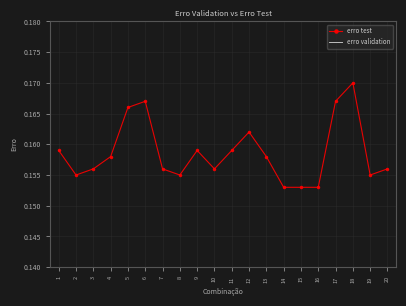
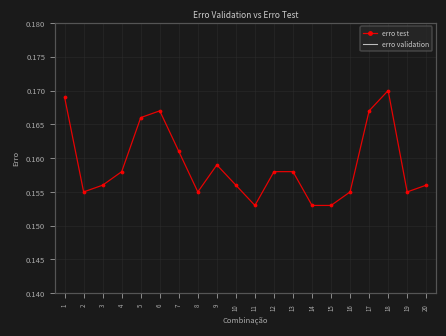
  {
    "erro test": {
-     "1": 0.159,
+     "1": 0.169,
      "2": 0.155,
      "3": 0.156,
      "4": 0.158,
      "5": 0.166,
      "6": 0.167,
-     "7": 0.156,
+     "7": 0.161,
      "8": 0.155,
      "9": 0.159,
      "10": 0.156,
-     "11": 0.159,
-     "12": 0.162,
+     "11": 0.153,
+     "12": 0.158,
      "13": 0.158,
      "14": 0.153,
      "15": 0.153,
-     "16": 0.153,
+     "16": 0.155,
      "17": 0.167,
      "18": 0.170,
      "19": 0.155,
      "20": 0.156
    }
  }
